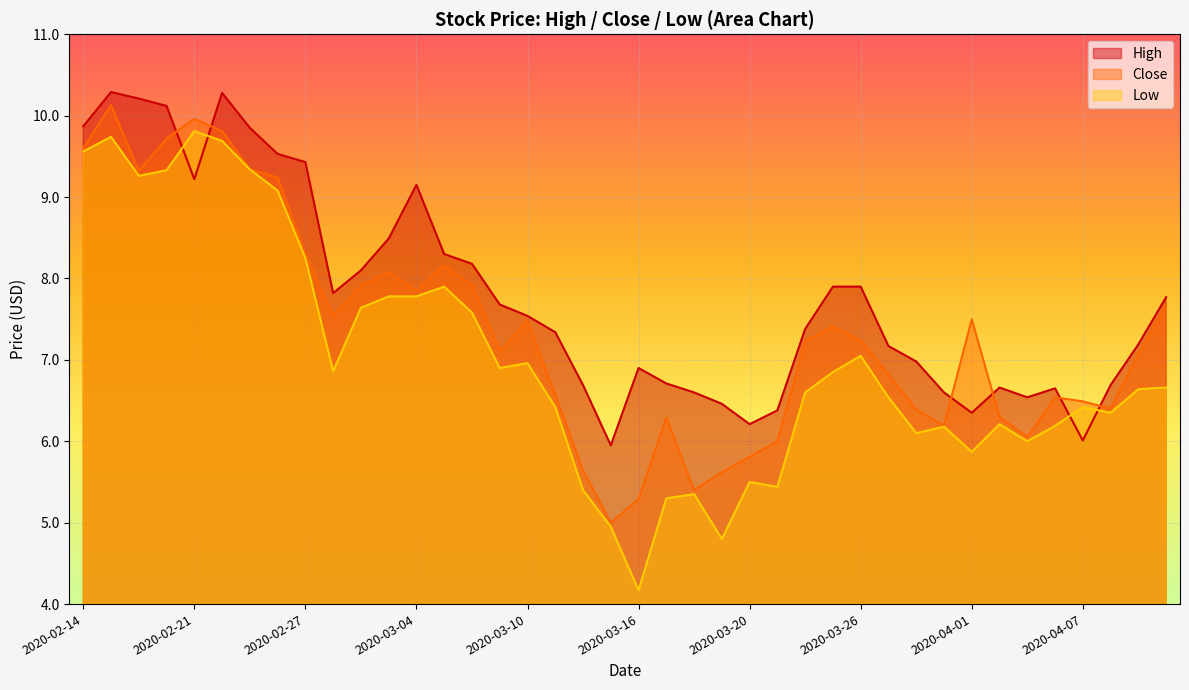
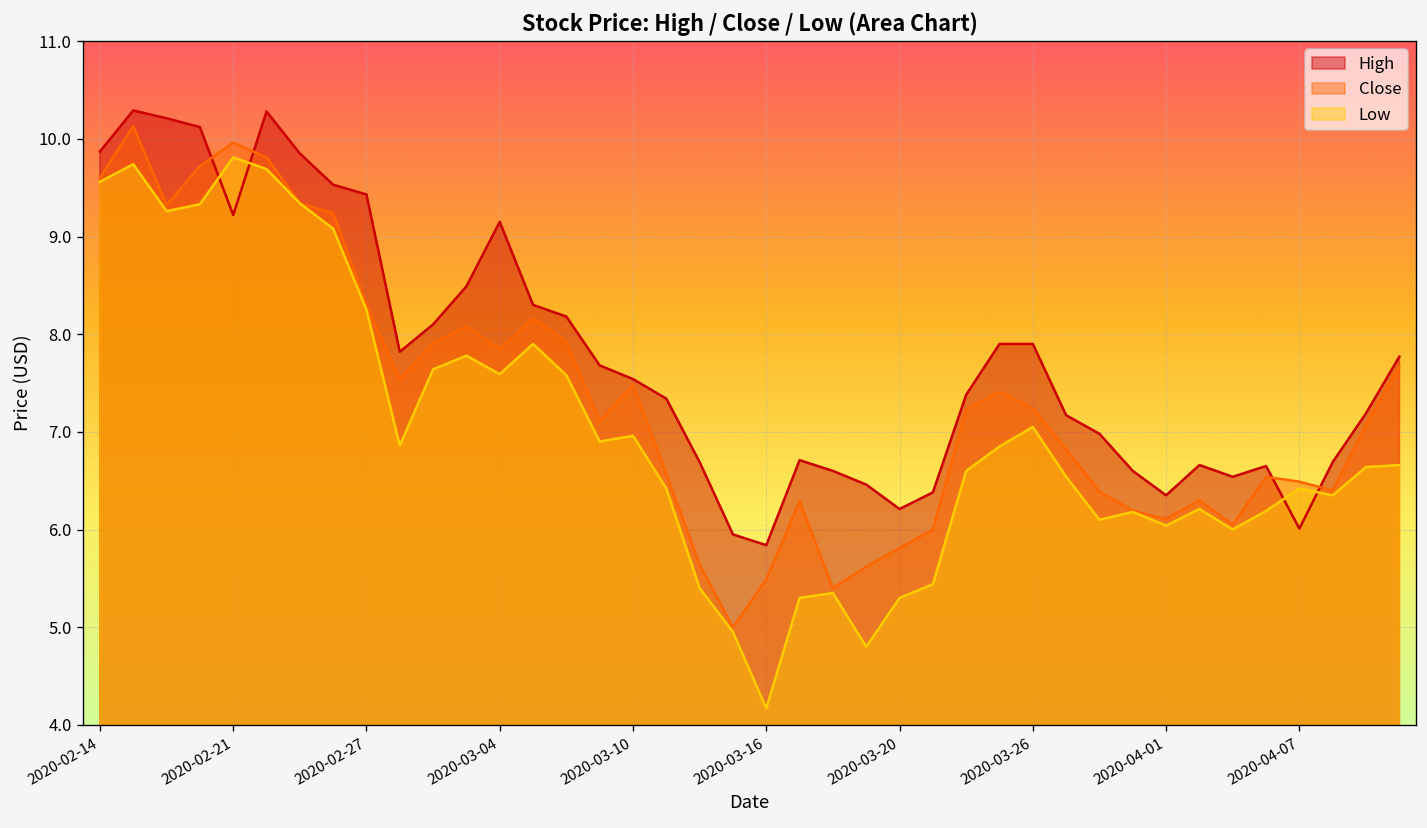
  {
    "High": {
      "2020-02-14": 9.9,
      "2020-02-21": 9.2,
      "2020-02-27": 9.4,
      "2020-03-04": 9.2,
      "2020-03-10": 7.5,
-     "2020-03-16": 6.9,
+     "2020-03-16": 5.8,
      "2020-03-20": 6.2,
      "2020-03-26": 7.9,
      "2020-04-01": 6.4,
      "2020-04-07": 6.0
    },
    "Close": {
      "2020-02-14": 9.6,
      "2020-02-21": 10.0,
      "2020-02-27": 8.3,
      "2020-03-04": 7.9,
      "2020-03-10": 7.5,
-     "2020-03-16": 5.3,
+     "2020-03-16": 5.5,
      "2020-03-20": 5.8,
      "2020-03-26": 7.2,
-     "2020-04-01": 7.5,
+     "2020-04-01": 6.1,
      "2020-04-07": 6.5
    },
    "Low": {
      "2020-02-14": 9.6,
      "2020-02-21": 9.8,
      "2020-02-27": 8.3,
-     "2020-03-04": 7.8,
+     "2020-03-04": 7.6,
      "2020-03-10": 7.0,
      "2020-03-16": 4.2,
-     "2020-03-20": 5.5,
+     "2020-03-20": 5.3,
      "2020-03-26": 7.1,
-     "2020-04-01": 5.9,
+     "2020-04-01": 6.0,
      "2020-04-07": 6.4
    }
  }
